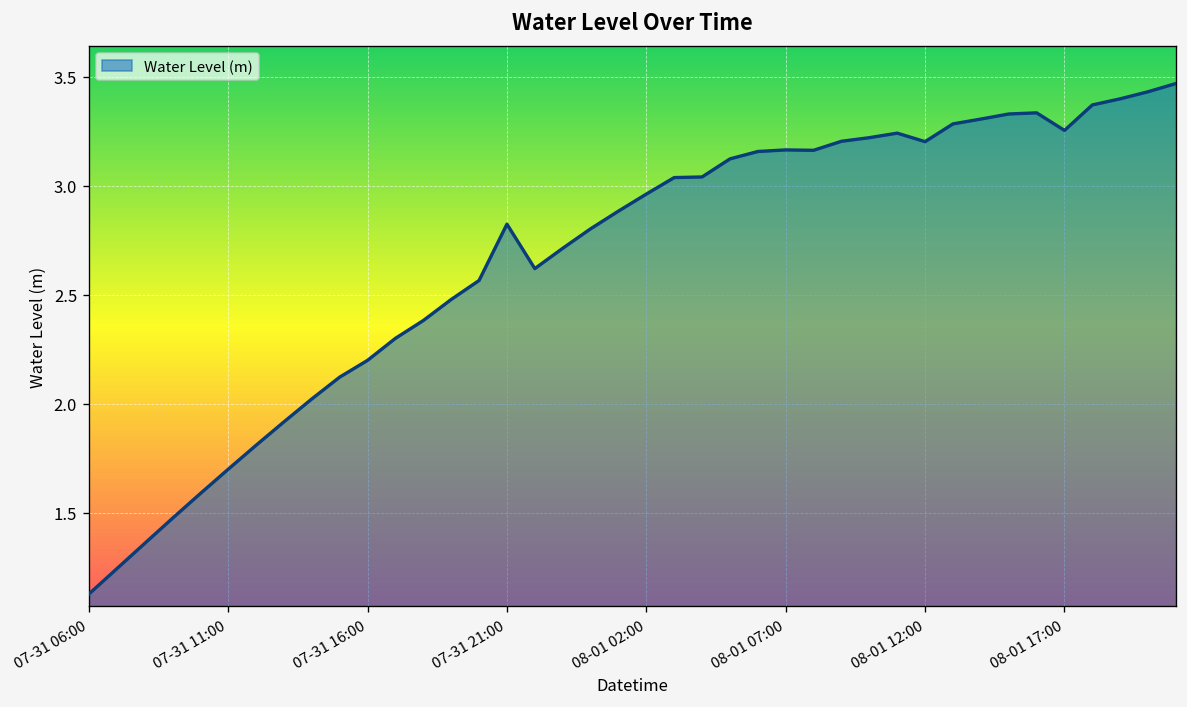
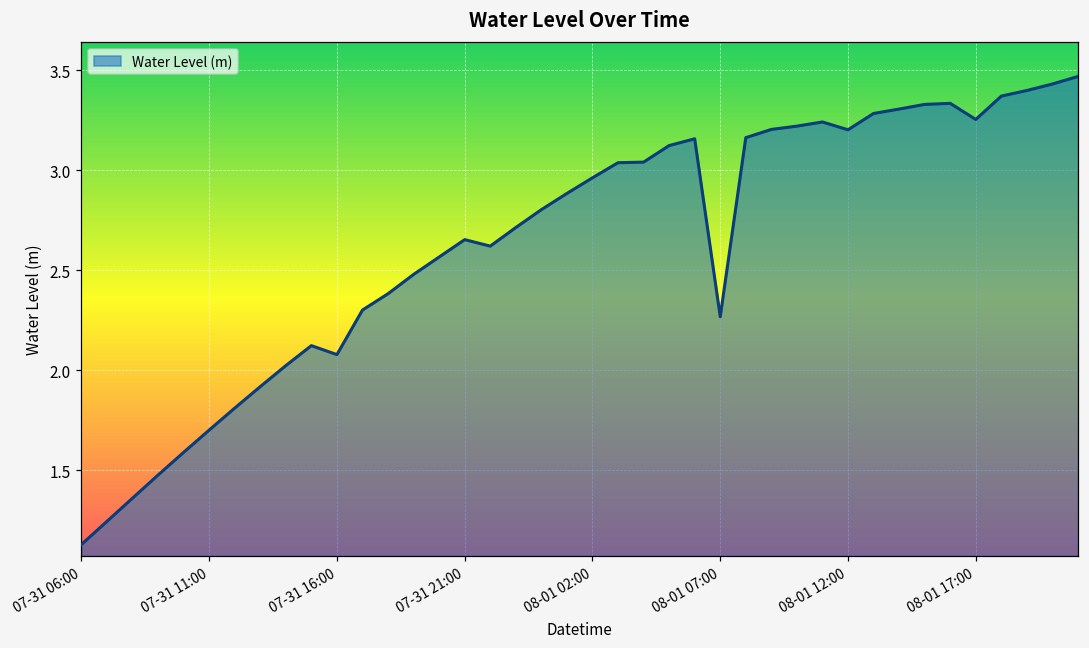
  {
    "07-31 06:00": 1.13,
    "07-31 11:00": 1.70,
-   "07-31 16:00": 2.20,
-   "07-31 21:00": 2.82,
+   "07-31 16:00": 2.08,
+   "07-31 21:00": 2.65,
    "08-01 02:00": 2.96,
-   "08-01 07:00": 3.16,
+   "08-01 07:00": 2.27,
    "08-01 12:00": 3.20,
    "08-01 17:00": 3.25
  }
